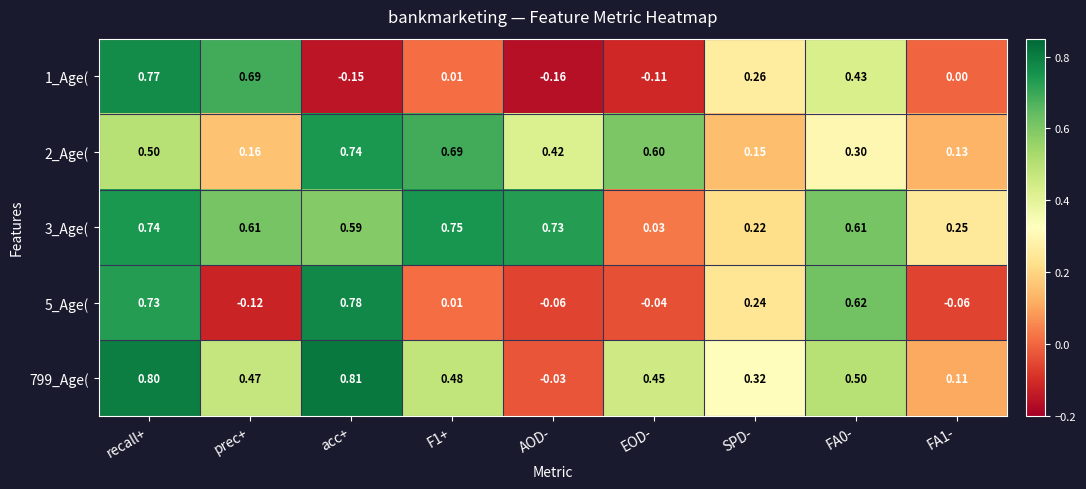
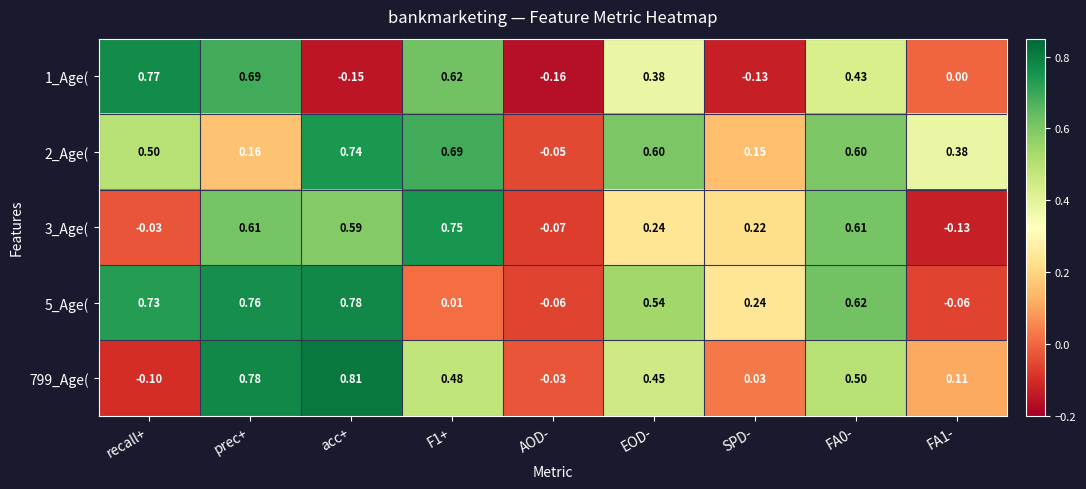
  {
    "1_Age(": {
      "recall+": 0.77,
      "prec+": 0.69,
      "acc+": -0.15,
-     "F1+": 0.01,
+     "F1+": 0.62,
      "AOD-": -0.16,
-     "EOD-": -0.11,
-     "SPD-": 0.26,
+     "EOD-": 0.38,
+     "SPD-": -0.13,
      "FA0-": 0.43,
      "FA1-": 0.00
    },
    "2_Age(": {
      "recall+": 0.50,
      "prec+": 0.16,
      "acc+": 0.74,
      "F1+": 0.69,
-     "AOD-": 0.42,
+     "AOD-": -0.05,
      "EOD-": 0.60,
      "SPD-": 0.15,
-     "FA0-": 0.30,
-     "FA1-": 0.13
+     "FA0-": 0.60,
+     "FA1-": 0.38
    },
    "3_Age(": {
-     "recall+": 0.74,
+     "recall+": -0.03,
      "prec+": 0.61,
      "acc+": 0.59,
      "F1+": 0.75,
-     "AOD-": 0.73,
-     "EOD-": 0.03,
+     "AOD-": -0.07,
+     "EOD-": 0.24,
      "SPD-": 0.22,
      "FA0-": 0.61,
-     "FA1-": 0.25
+     "FA1-": -0.13
    },
    "5_Age(": {
      "recall+": 0.73,
-     "prec+": -0.12,
+     "prec+": 0.76,
      "acc+": 0.78,
      "F1+": 0.01,
      "AOD-": -0.06,
-     "EOD-": -0.04,
+     "EOD-": 0.54,
      "SPD-": 0.24,
      "FA0-": 0.62,
      "FA1-": -0.06
    },
    "799_Age(": {
-     "recall+": 0.80,
-     "prec+": 0.47,
+     "recall+": -0.10,
+     "prec+": 0.78,
      "acc+": 0.81,
      "F1+": 0.48,
      "AOD-": -0.03,
      "EOD-": 0.45,
-     "SPD-": 0.32,
+     "SPD-": 0.03,
      "FA0-": 0.50,
      "FA1-": 0.11
    }
  }
